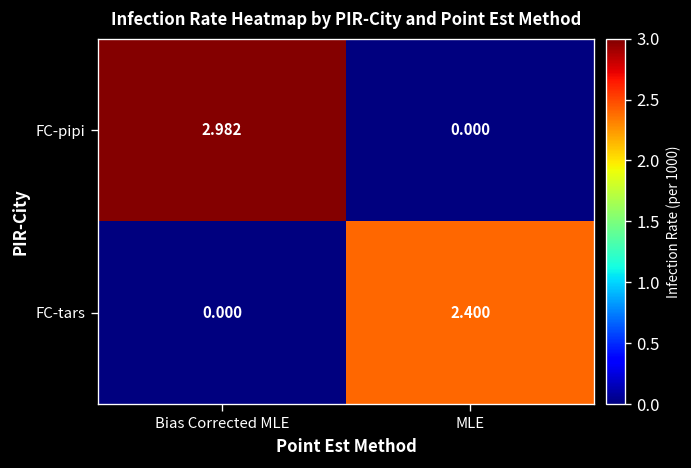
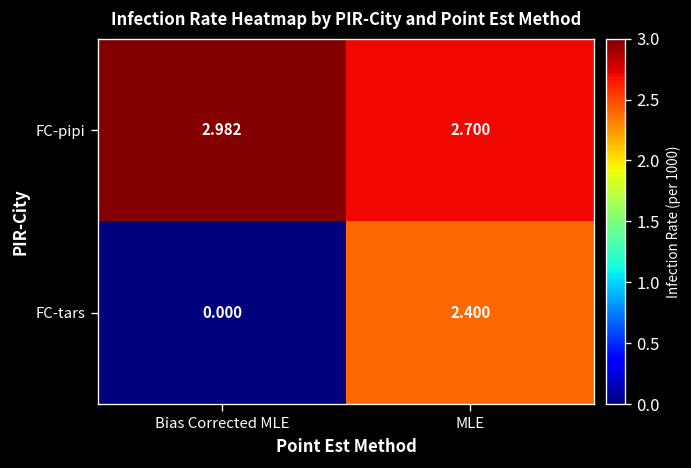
  {
    "FC-pipi": {
      "Bias Corrected MLE": 2.982,
-     "MLE": 0.000
+     "MLE": 2.700
    },
    "FC-tars": {
      "Bias Corrected MLE": 0.000,
      "MLE": 2.400
    }
  }
